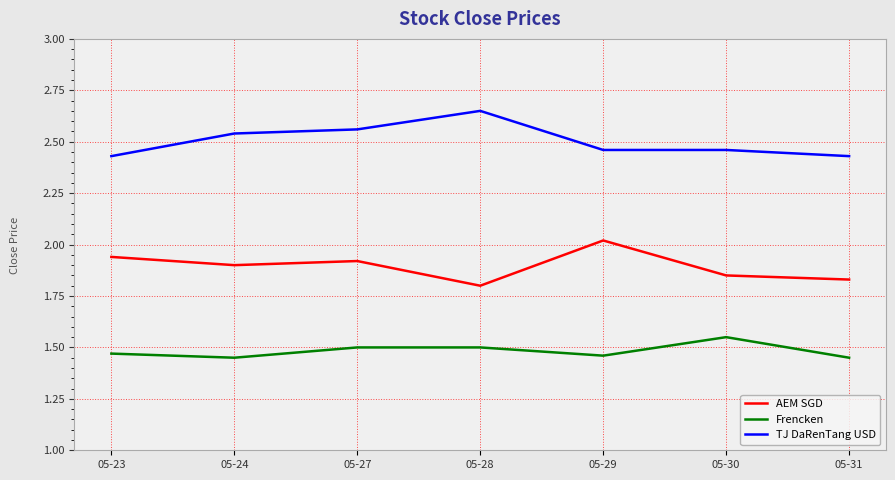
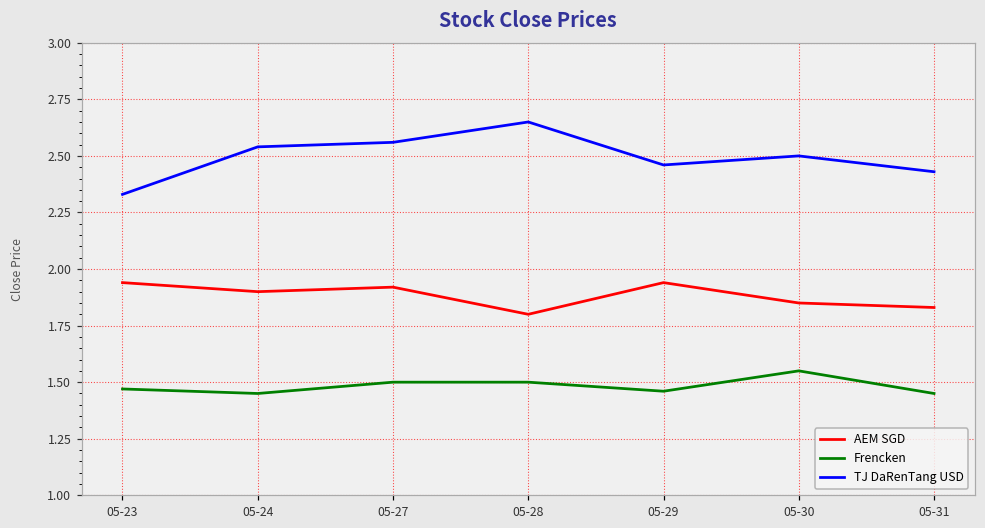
  {
    "AEM SGD": {
      "05-23": 1.94,
      "05-24": 1.90,
      "05-27": 1.92,
      "05-28": 1.80,
-     "05-29": 2.02,
+     "05-29": 1.94,
      "05-30": 1.85,
      "05-31": 1.83
    },
    "Frencken": {
      "05-23": 1.47,
      "05-24": 1.45,
      "05-27": 1.50,
      "05-28": 1.50,
      "05-29": 1.46,
      "05-30": 1.55,
      "05-31": 1.45
    },
    "TJ DaRenTang USD": {
-     "05-23": 2.43,
+     "05-23": 2.33,
      "05-24": 2.54,
      "05-27": 2.56,
      "05-28": 2.65,
      "05-29": 2.46,
-     "05-30": 2.46,
+     "05-30": 2.50,
      "05-31": 2.43
    }
  }
